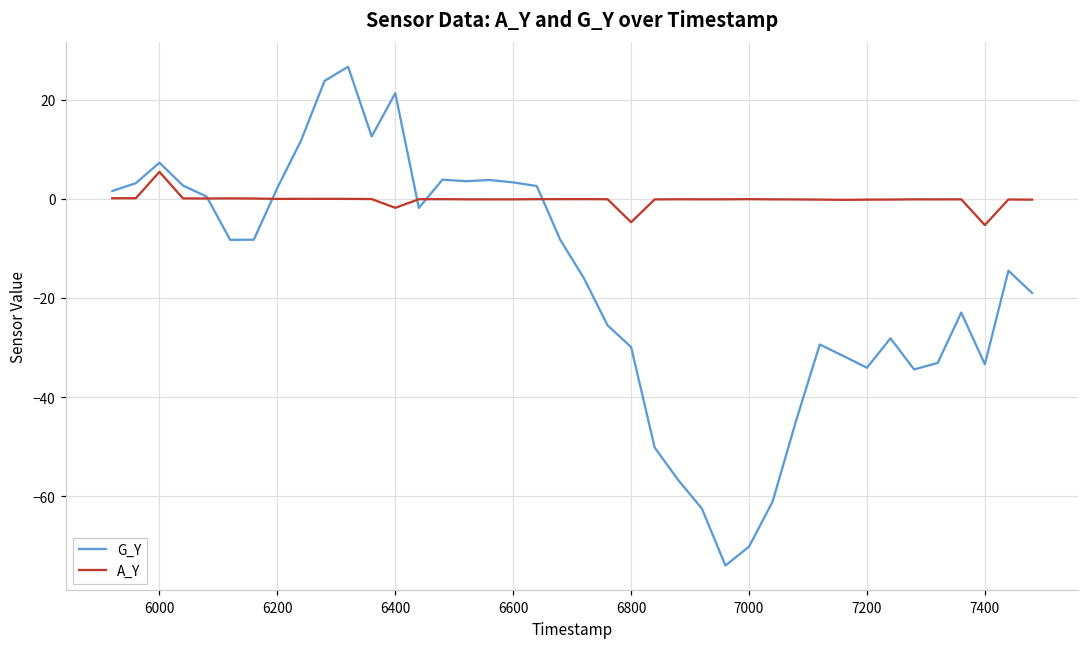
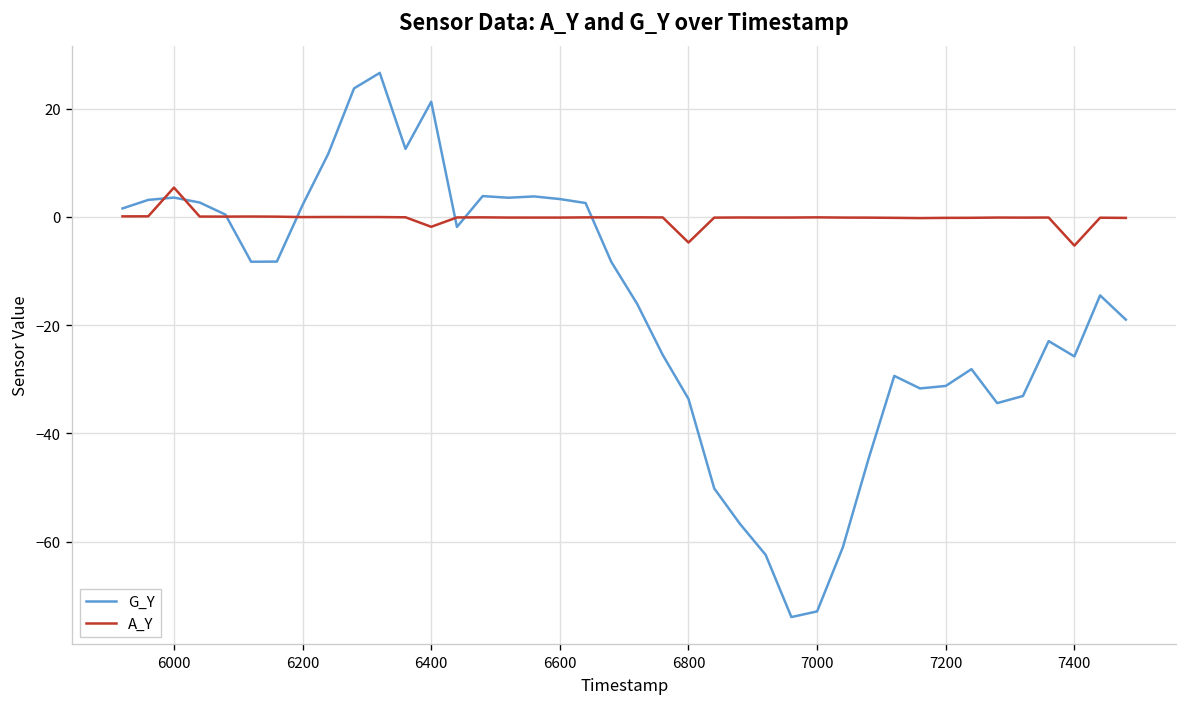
  {
    "G_Y": {
-     "6000": 7,
+     "6000": 4,
      "6200": 2,
      "6400": 21,
      "6600": 3,
-     "6800": -30,
-     "7000": -70,
-     "7200": -34,
-     "7400": -33
+     "6800": -34,
+     "7000": -73,
+     "7200": -31,
+     "7400": -26
    },
    "A_Y": {
      "6000": 5,
      "6200": 0,
      "6400": -2,
      "6600": 0,
      "6800": -5,
      "7000": 0,
      "7200": 0,
      "7400": -5
    }
  }
